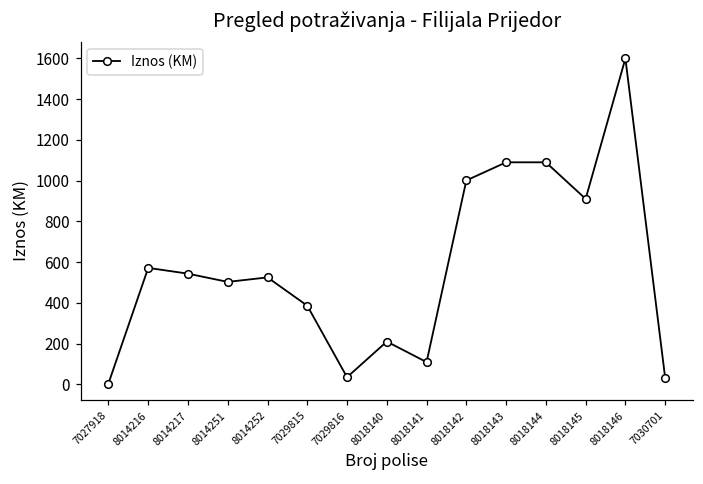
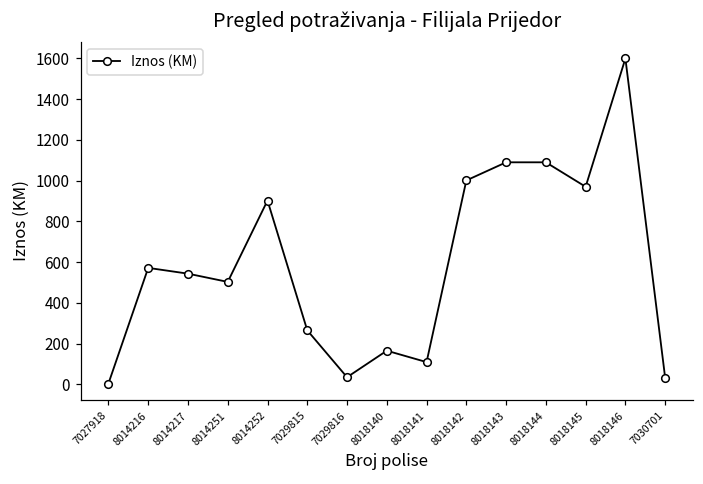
  {
    "7027918": 0,
    "8014216": 570,
    "8014217": 540,
    "8014251": 500,
-   "8014252": 530,
-   "7029815": 390,
+   "8014252": 900,
+   "7029815": 270,
    "7029816": 30,
-   "8018140": 210,
+   "8018140": 170,
    "8018141": 110,
    "8018142": 1000,
    "8018143": 1090,
    "8018144": 1090,
-   "8018145": 910,
+   "8018145": 970,
    "8018146": 1600,
    "7030701": 30
  }
